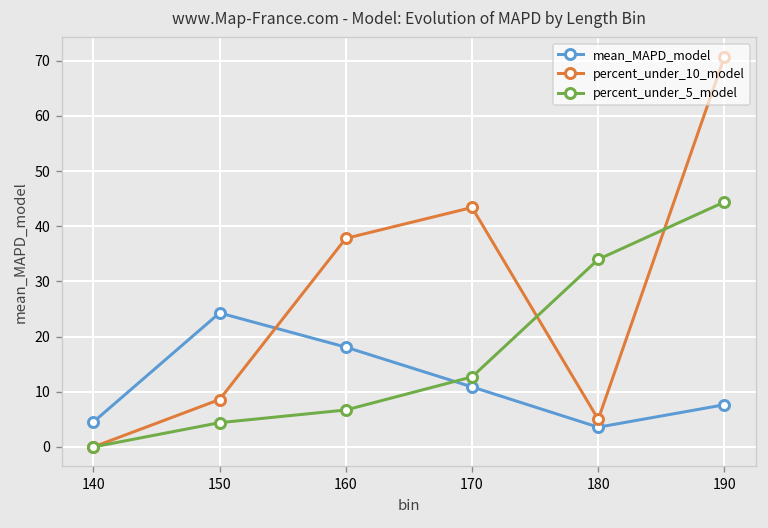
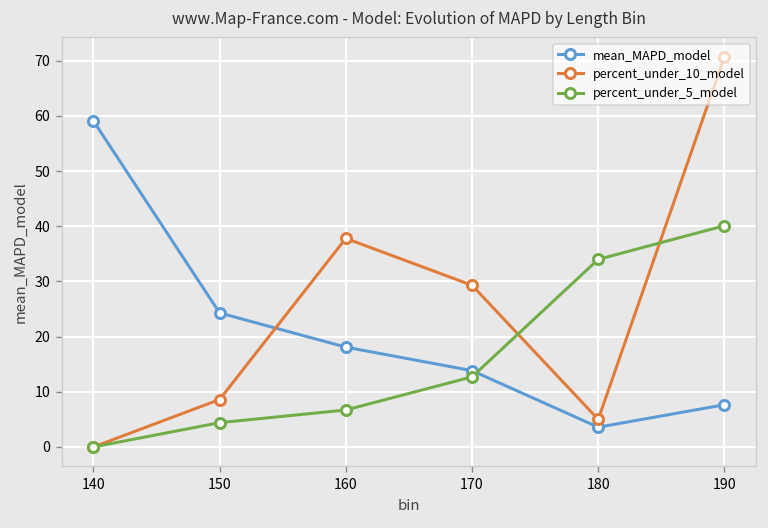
  {
    "mean_MAPD_model": {
-     "140": 5,
+     "140": 59,
      "150": 24,
      "160": 18,
-     "170": 11,
+     "170": 14,
      "180": 4,
      "190": 8
    },
    "percent_under_10_model": {
      "150": 9,
      "160": 38,
-     "170": 43,
+     "170": 29,
      "180": 5
    },
    "percent_under_5_model": {
      "150": 4,
      "160": 7,
      "170": 13,
      "180": 34,
-     "190": 44
+     "190": 40
    }
  }
